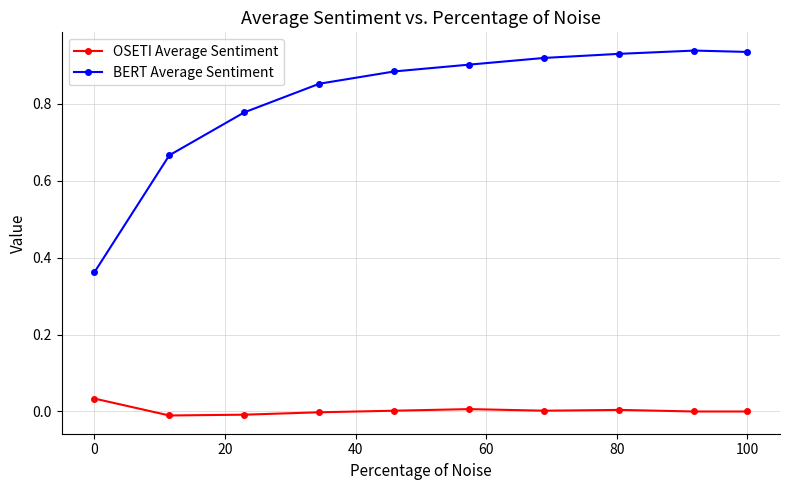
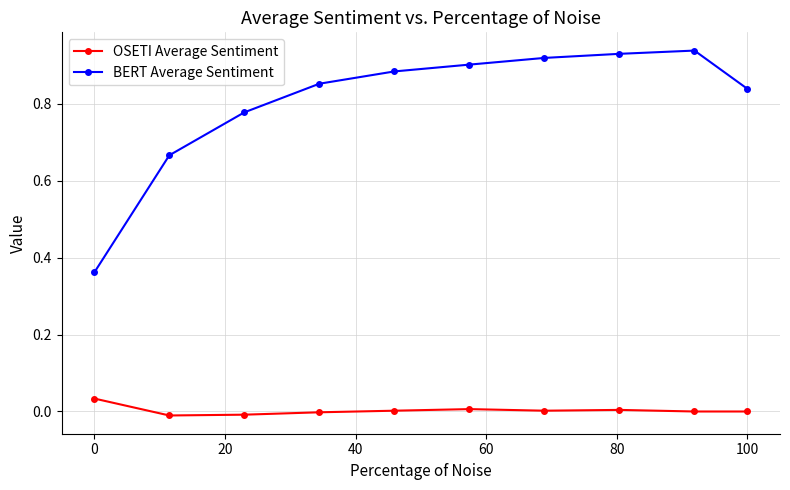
  {
    "OSETI Average Sentiment": {
      "0": 0.03,
      "100": 0.00
    },
    "BERT Average Sentiment": {
      "0": 0.36,
-     "100": 0.93
+     "100": 0.84
    }
  }
